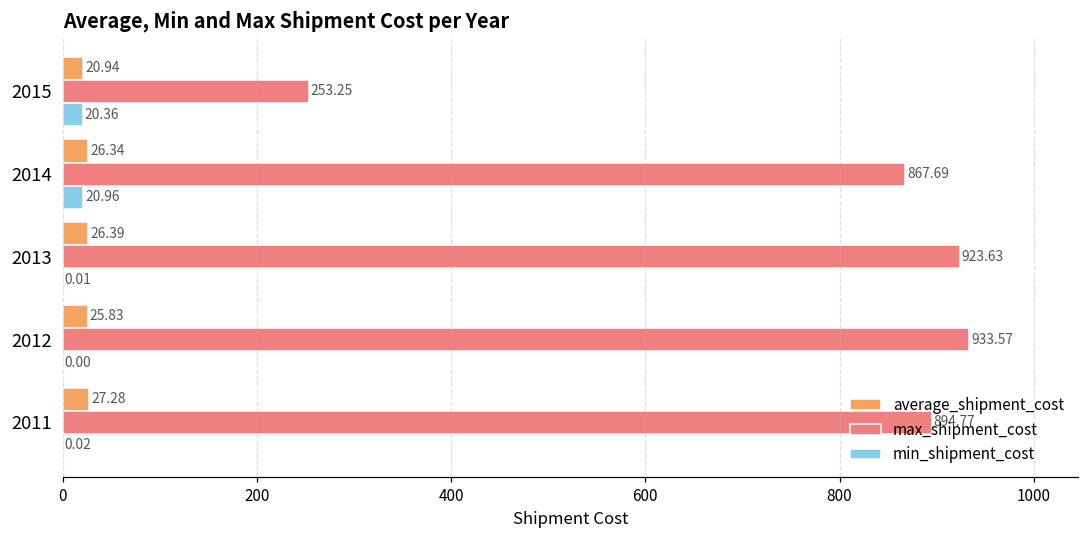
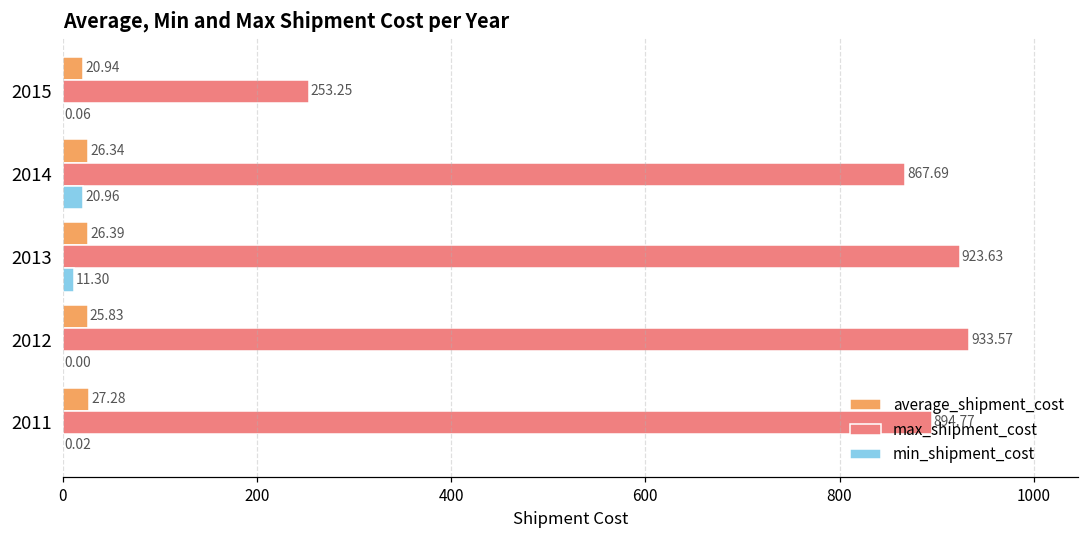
  {
    "min_shipment_cost": {
-     "2015": 20.36,
+     "2015": 0.06,
      "2014": 20.96,
-     "2013": 0.01,
+     "2013": 11.30,
      "2012": 0.00,
      "2011": 0.02
    }
  }
